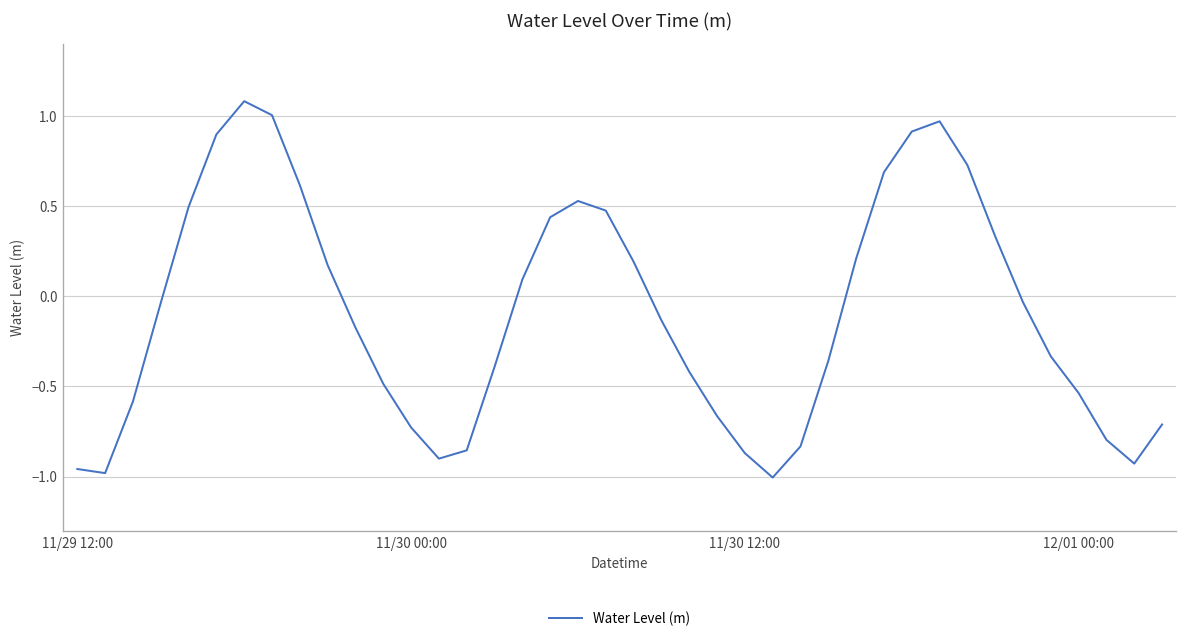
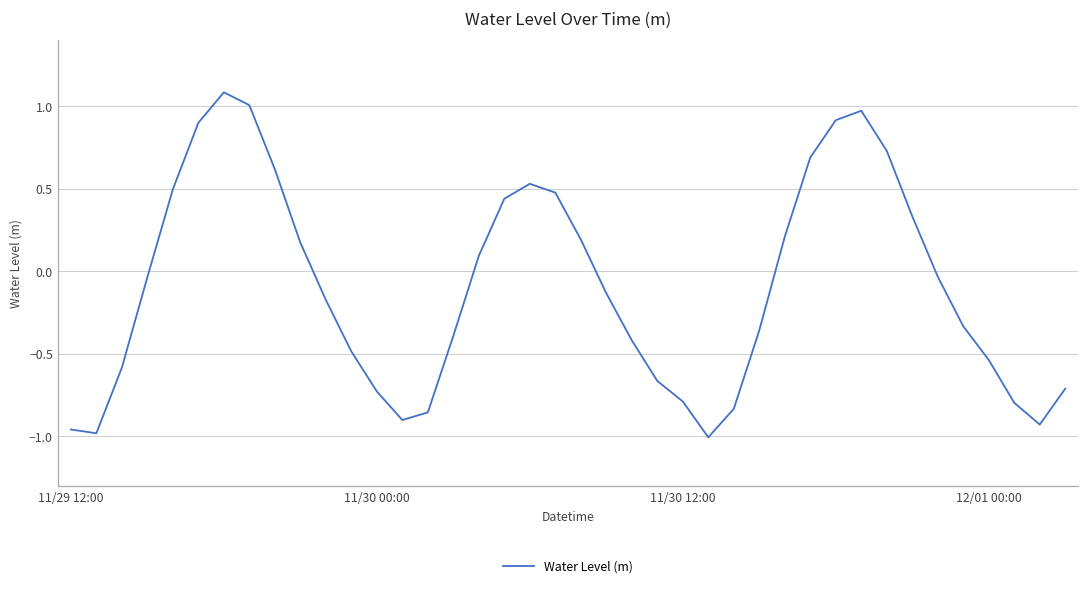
  {
    "11/29 12:00": -0.96,
    "11/30 00:00": -0.73,
-   "11/30 12:00": -0.87,
+   "11/30 12:00": -0.79,
    "12/01 00:00": -0.54
  }
